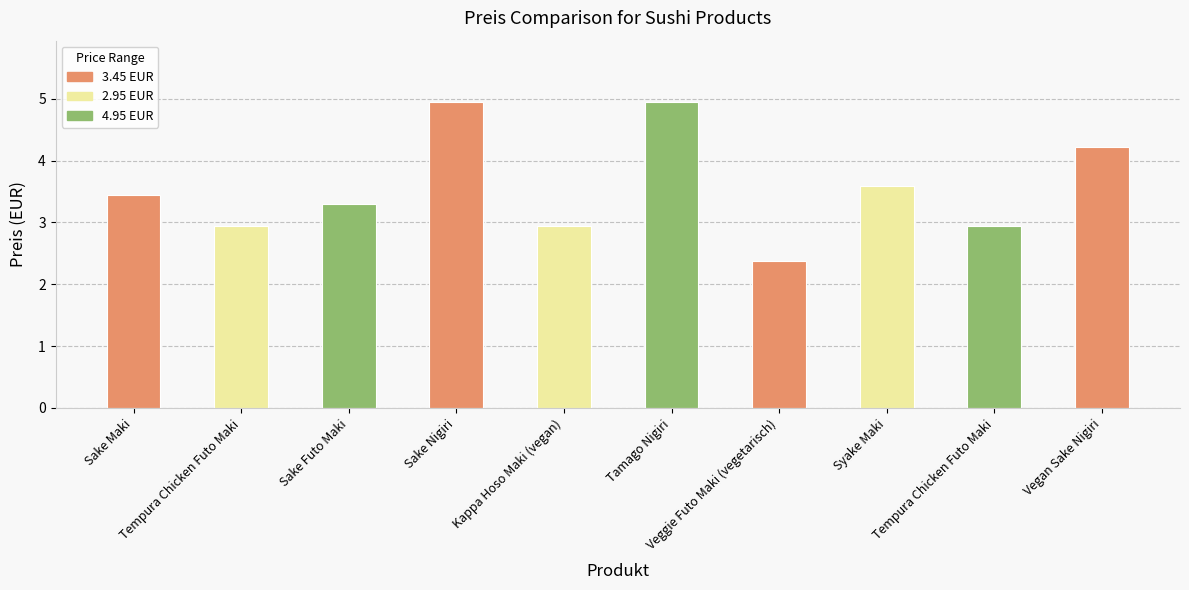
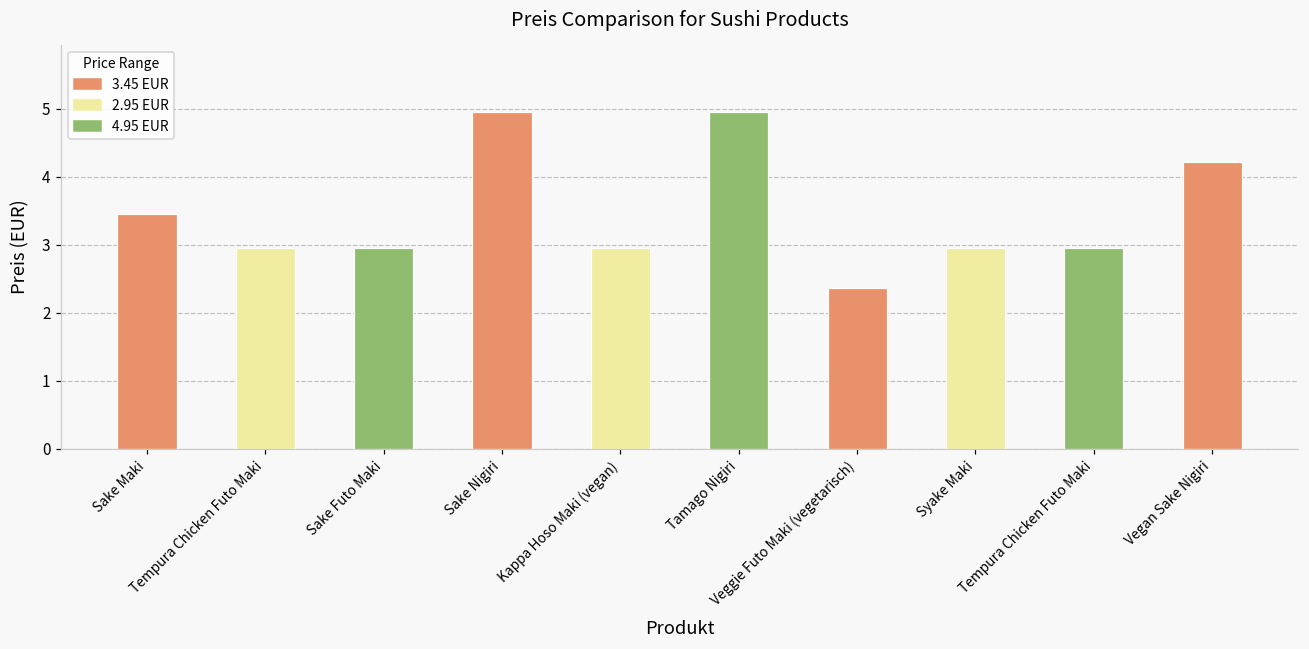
  {
    "Sake Maki": 3.5,
-   "Sake Futo Maki": 3.3,
+   "Sake Futo Maki": 3.0,
    "Sake Nigiri": 5.0,
    "Kappa Hoso Maki (vegan)": 3.0,
    "Tamago Nigiri": 5.0,
    "Veggie Futo Maki (vegetarisch)": 2.4,
-   "Syake Maki": 3.6,
+   "Syake Maki": 3.0,
    "Vegan Sake Nigiri": 4.2
  }
